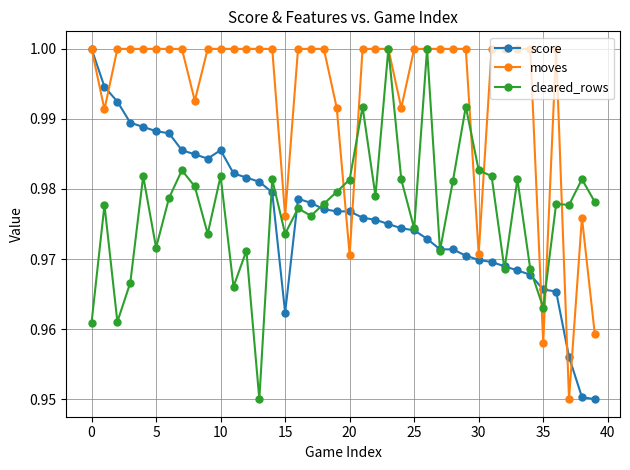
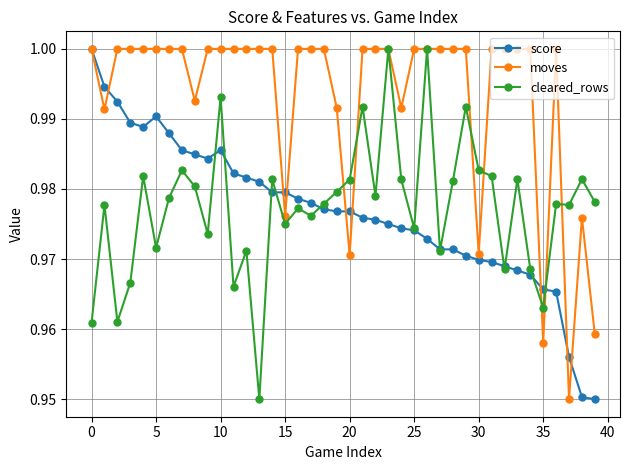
  {
    "score": {
-     "5": 0.988,
+     "5": 0.990,
      "10": 0.986,
-     "15": 0.962,
+     "15": 0.980,
      "20": 0.977,
      "30": 0.970,
      "35": 0.966
    },
    "moves": {
      "5": 1.000,
      "10": 1.000,
      "15": 0.976,
      "20": 0.971,
      "25": 1.000,
      "30": 0.971,
      "35": 0.958
    },
    "cleared_rows": {
      "0": 0.961,
      "5": 0.972,
-     "10": 0.982,
-     "15": 0.974,
+     "10": 0.993,
+     "15": 0.975,
      "20": 0.981,
      "30": 0.983,
      "35": 0.963
    }
  }
